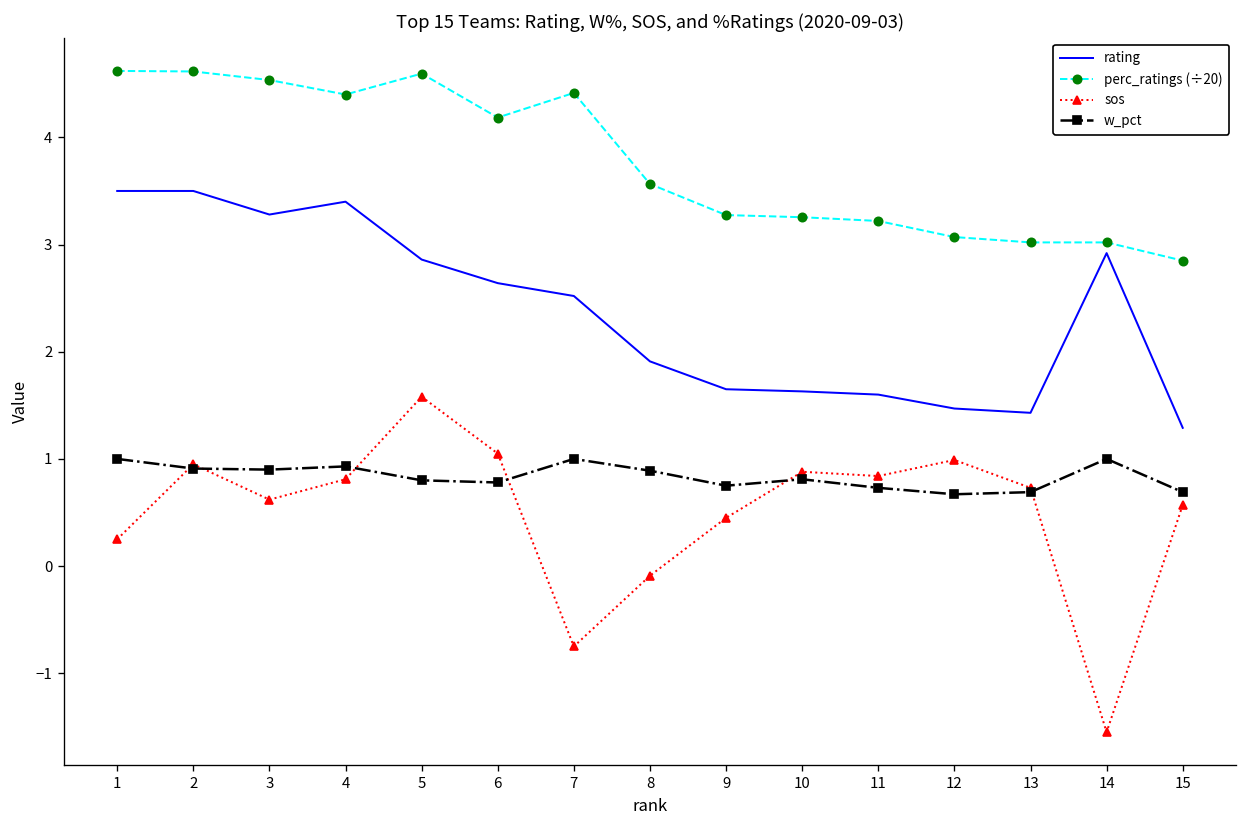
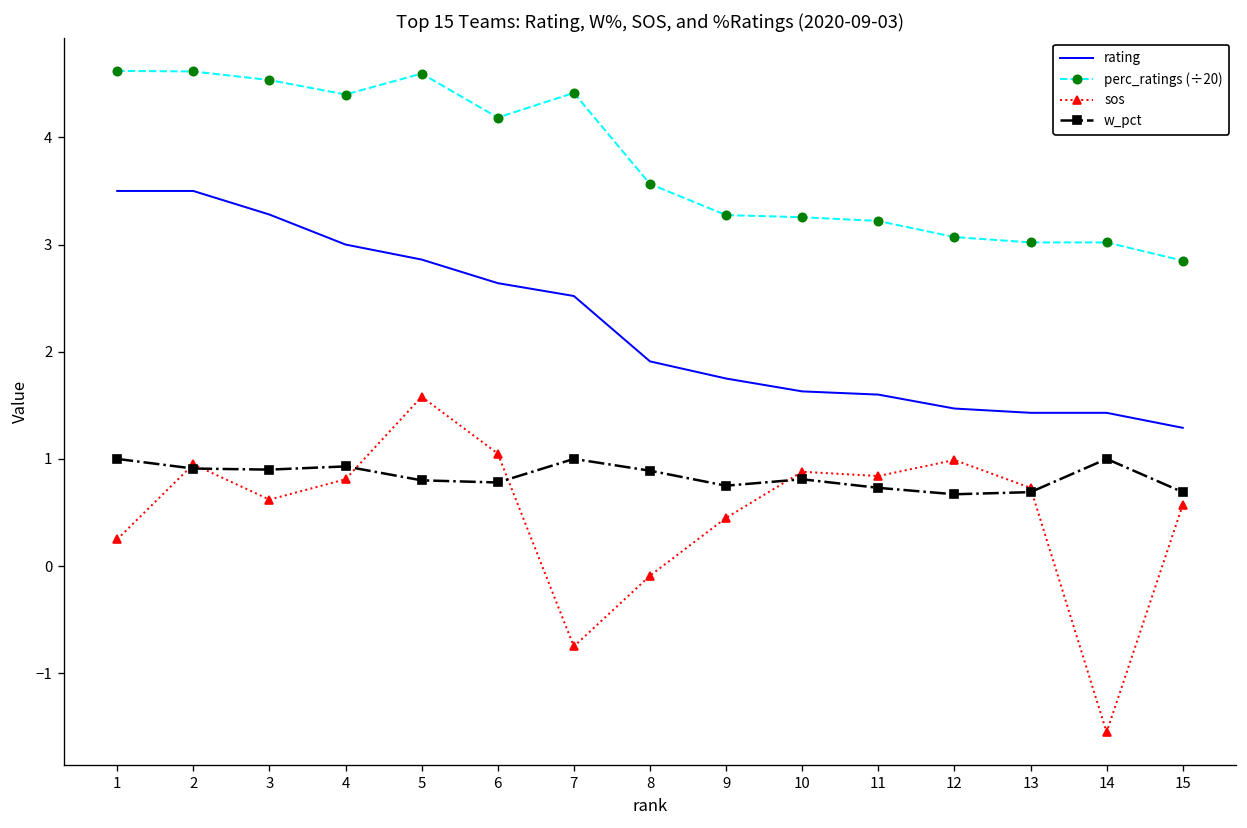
  {
    "rating": {
      "1": 3.5,
      "2": 3.5,
      "3": 3.3,
-     "4": 3.4,
+     "4": 3.0,
      "5": 2.9,
      "6": 2.6,
      "7": 2.5,
      "8": 1.9,
-     "9": 1.7,
+     "9": 1.8,
      "10": 1.6,
      "11": 1.6,
      "12": 1.5,
      "13": 1.4,
-     "14": 2.9,
+     "14": 1.4,
      "15": 1.3
    },
    "perc_ratings (÷20)": {
      "1": 4.6,
      "2": 4.6,
      "3": 4.5,
      "4": 4.4,
      "5": 4.6,
      "6": 4.2,
      "7": 4.4,
      "8": 3.6,
      "9": 3.3,
      "10": 3.3,
      "11": 3.2,
      "12": 3.1,
      "13": 3.0,
      "14": 3.0,
      "15": 2.9
    },
    "sos": {
      "1": 0.3,
      "2": 1.0,
      "3": 0.6,
      "4": 0.8,
      "5": 1.6,
      "6": 1.1,
      "7": -0.8,
      "8": -0.1,
      "9": 0.5,
      "10": 0.9,
      "11": 0.8,
      "12": 1.0,
      "13": 0.7,
      "14": -1.6,
      "15": 0.6
    },
    "w_pct": {
      "1": 1.0,
      "2": 0.9,
      "3": 0.9,
      "4": 0.9,
      "5": 0.8,
      "6": 0.8,
      "7": 1.0,
      "8": 0.9,
      "9": 0.8,
      "10": 0.8,
      "11": 0.7,
      "12": 0.7,
      "13": 0.7,
      "14": 1.0,
      "15": 0.7
    }
  }
